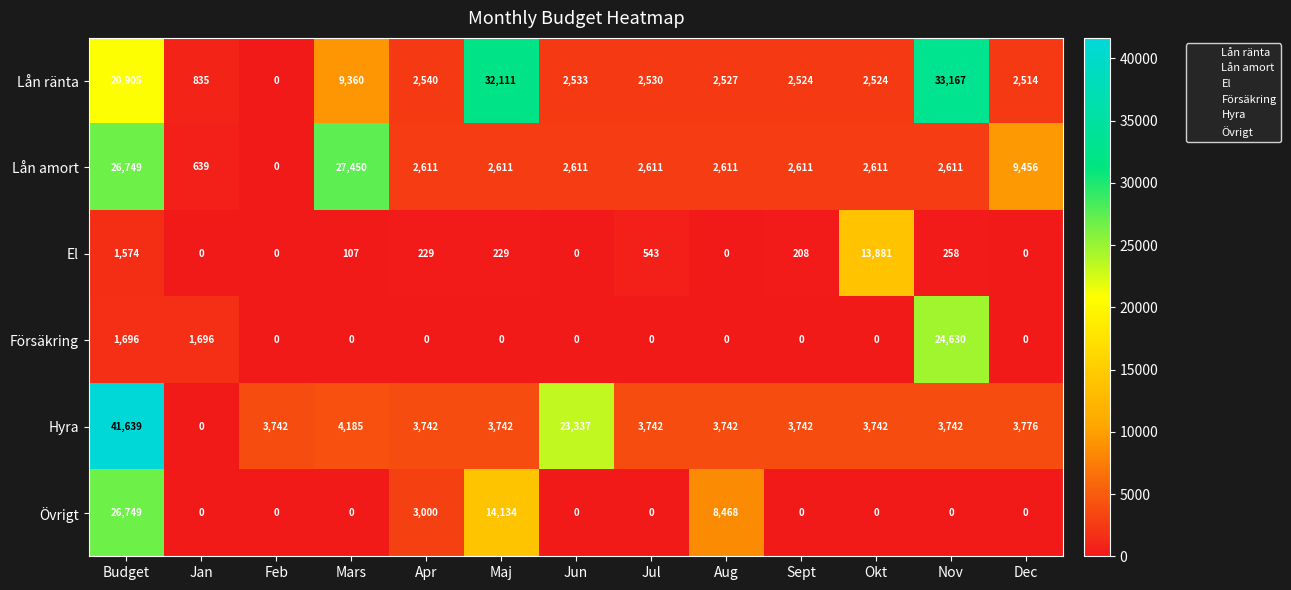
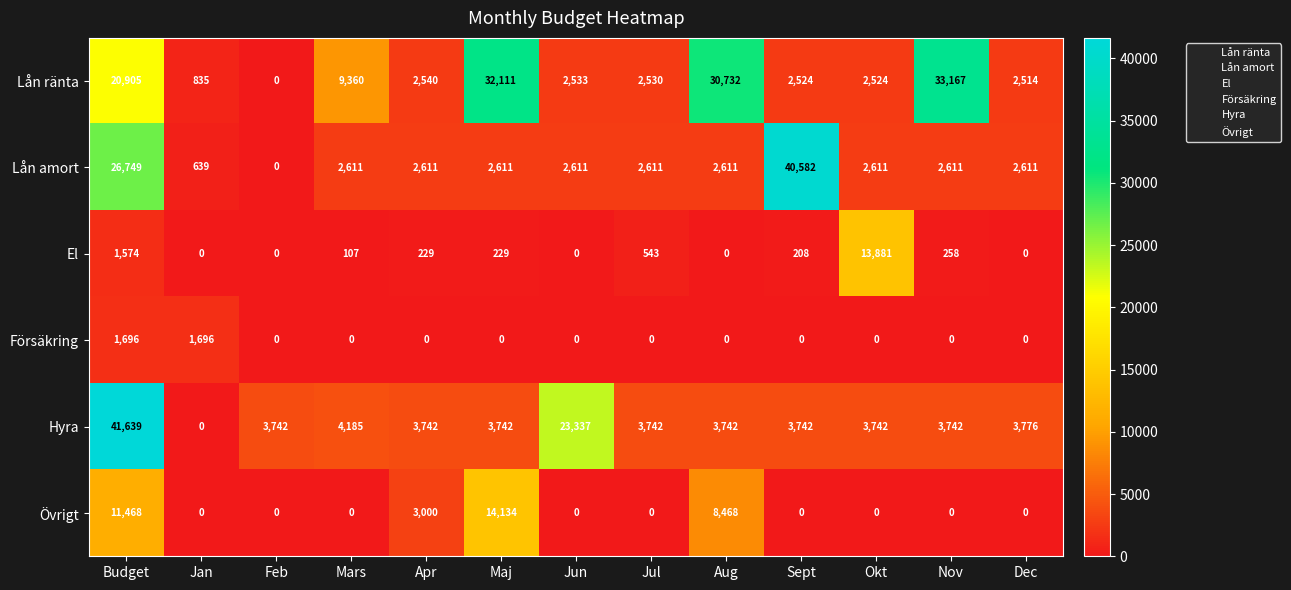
  {
    "Lån ränta": {
      "Budget": "20,905",
      "Jan": "835",
      "Feb": "0",
      "Mars": "9,360",
      "Apr": "2,540",
      "Maj": "32,111",
      "Jun": "2,533",
      "Jul": "2,530",
-     "Aug": "2,527",
+     "Aug": "30,732",
      "Sept": "2,524",
      "Okt": "2,524",
      "Nov": "33,167",
      "Dec": "2,514"
    },
    "Lån amort": {
      "Budget": "26,749",
      "Jan": "639",
      "Feb": "0",
-     "Mars": "27,450",
+     "Mars": "2,611",
      "Apr": "2,611",
      "Maj": "2,611",
      "Jun": "2,611",
      "Jul": "2,611",
      "Aug": "2,611",
-     "Sept": "2,611",
+     "Sept": "40,582",
      "Okt": "2,611",
      "Nov": "2,611",
-     "Dec": "9,456"
+     "Dec": "2,611"
    },
    "El": {
      "Budget": "1,574",
      "Jan": "0",
      "Feb": "0",
      "Mars": "107",
      "Apr": "229",
      "Maj": "229",
      "Jun": "0",
      "Jul": "543",
      "Aug": "0",
      "Sept": "208",
      "Okt": "13,881",
      "Nov": "258",
      "Dec": "0"
    },
    "Försäkring": {
      "Budget": "1,696",
      "Jan": "1,696",
      "Feb": "0",
      "Mars": "0",
      "Apr": "0",
      "Maj": "0",
      "Jun": "0",
      "Jul": "0",
      "Aug": "0",
      "Sept": "0",
      "Okt": "0",
-     "Nov": "24,630",
+     "Nov": "0",
      "Dec": "0"
    },
    "Hyra": {
      "Budget": "41,639",
      "Jan": "0",
      "Feb": "3,742",
      "Mars": "4,185",
      "Apr": "3,742",
      "Maj": "3,742",
      "Jun": "23,337",
      "Jul": "3,742",
      "Aug": "3,742",
      "Sept": "3,742",
      "Okt": "3,742",
      "Nov": "3,742",
      "Dec": "3,776"
    },
    "Övrigt": {
-     "Budget": "26,749",
+     "Budget": "11,468",
      "Jan": "0",
      "Feb": "0",
      "Mars": "0",
      "Apr": "3,000",
      "Maj": "14,134",
      "Jun": "0",
      "Jul": "0",
      "Aug": "8,468",
      "Sept": "0",
      "Okt": "0",
      "Nov": "0",
      "Dec": "0"
    }
  }
